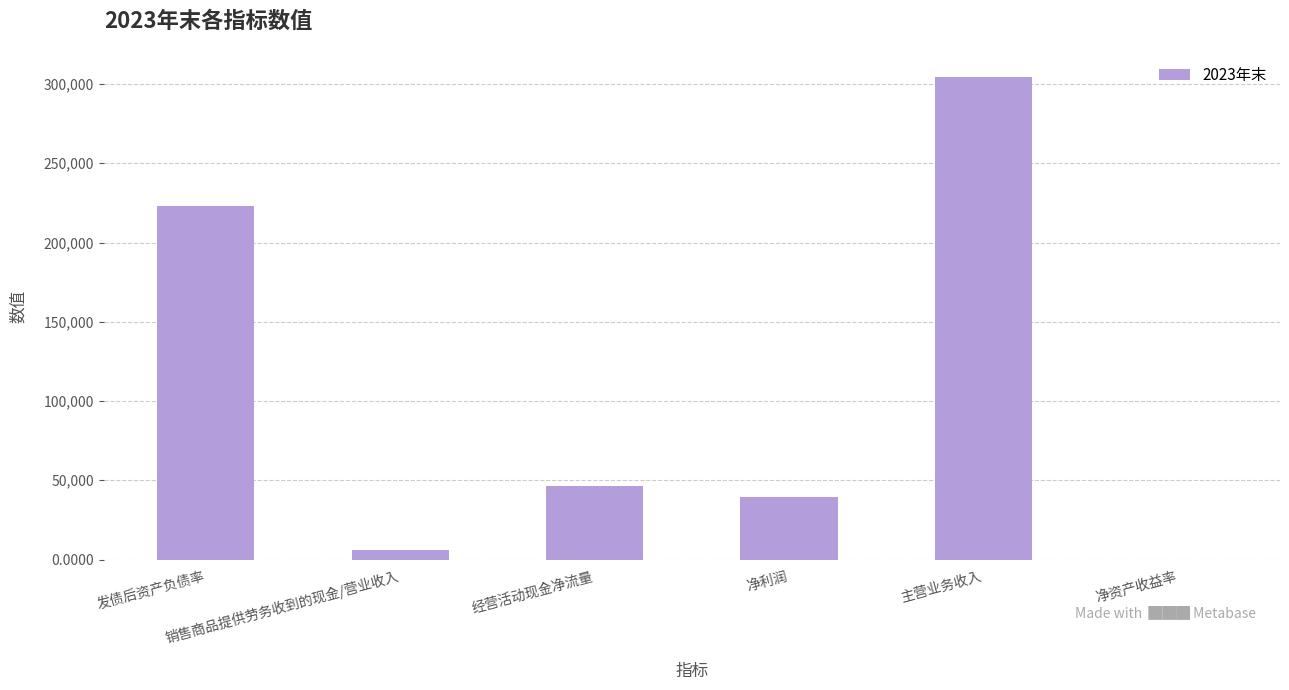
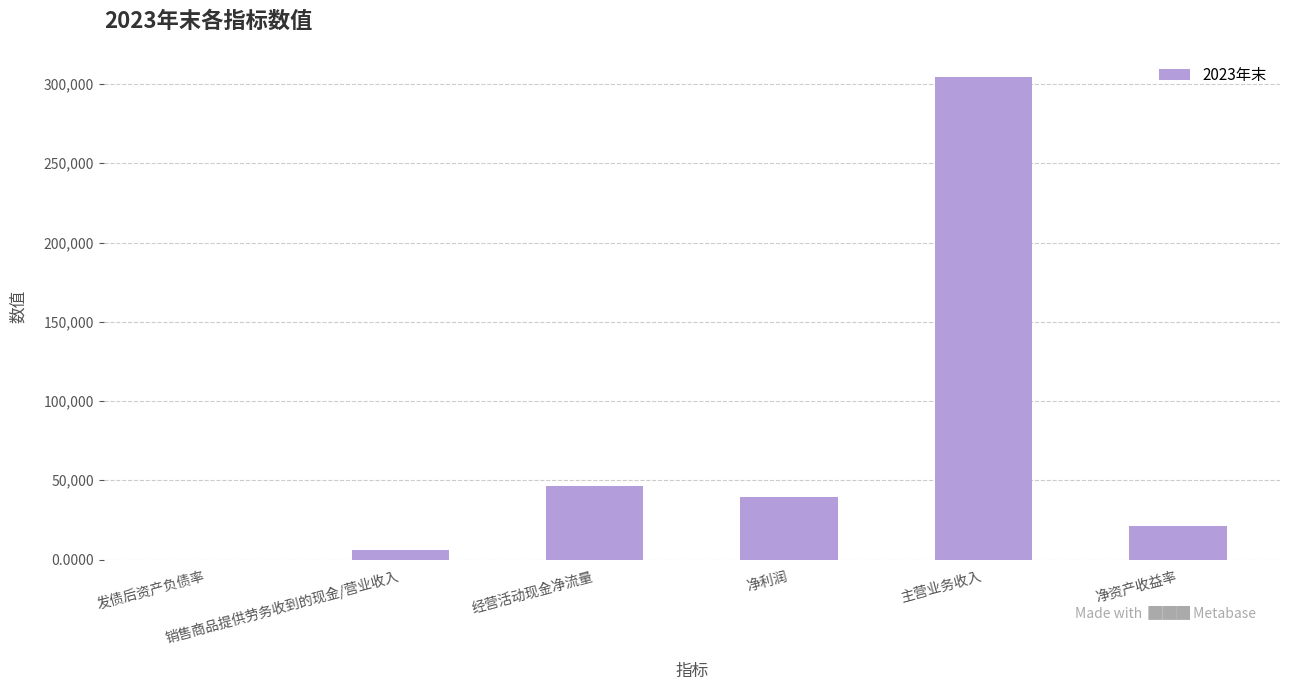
  {
-   "发债后资产负债率": "223,000",
+   "发债后资产负债率": "0",
    "销售商品提供劳务收到的现金/营业收入": "6,000",
    "经营活动现金净流量": "46,000",
    "净利润": "40,000",
    "主营业务收入": "304,000",
-   "净资产收益率": "0"
+   "净资产收益率": "21,000"
  }
